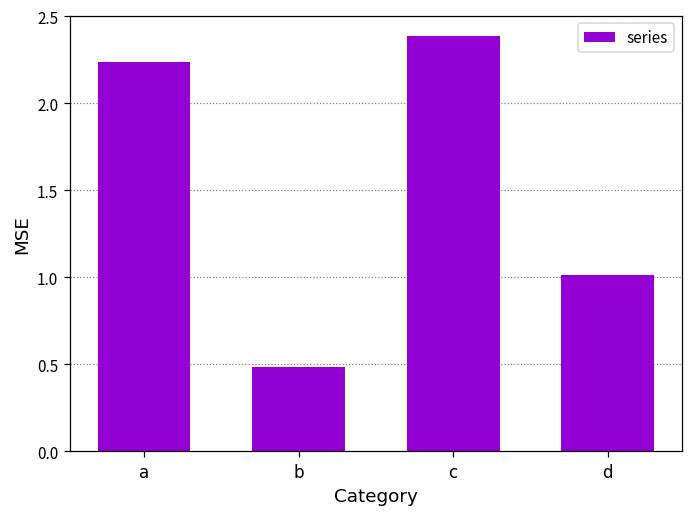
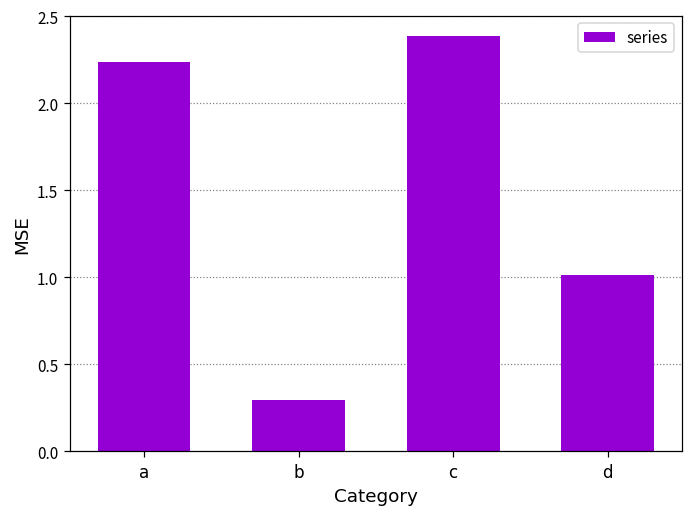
  {
    "a": 2.23,
-   "b": 0.48,
+   "b": 0.29,
    "c": 2.38,
    "d": 1.01
  }
